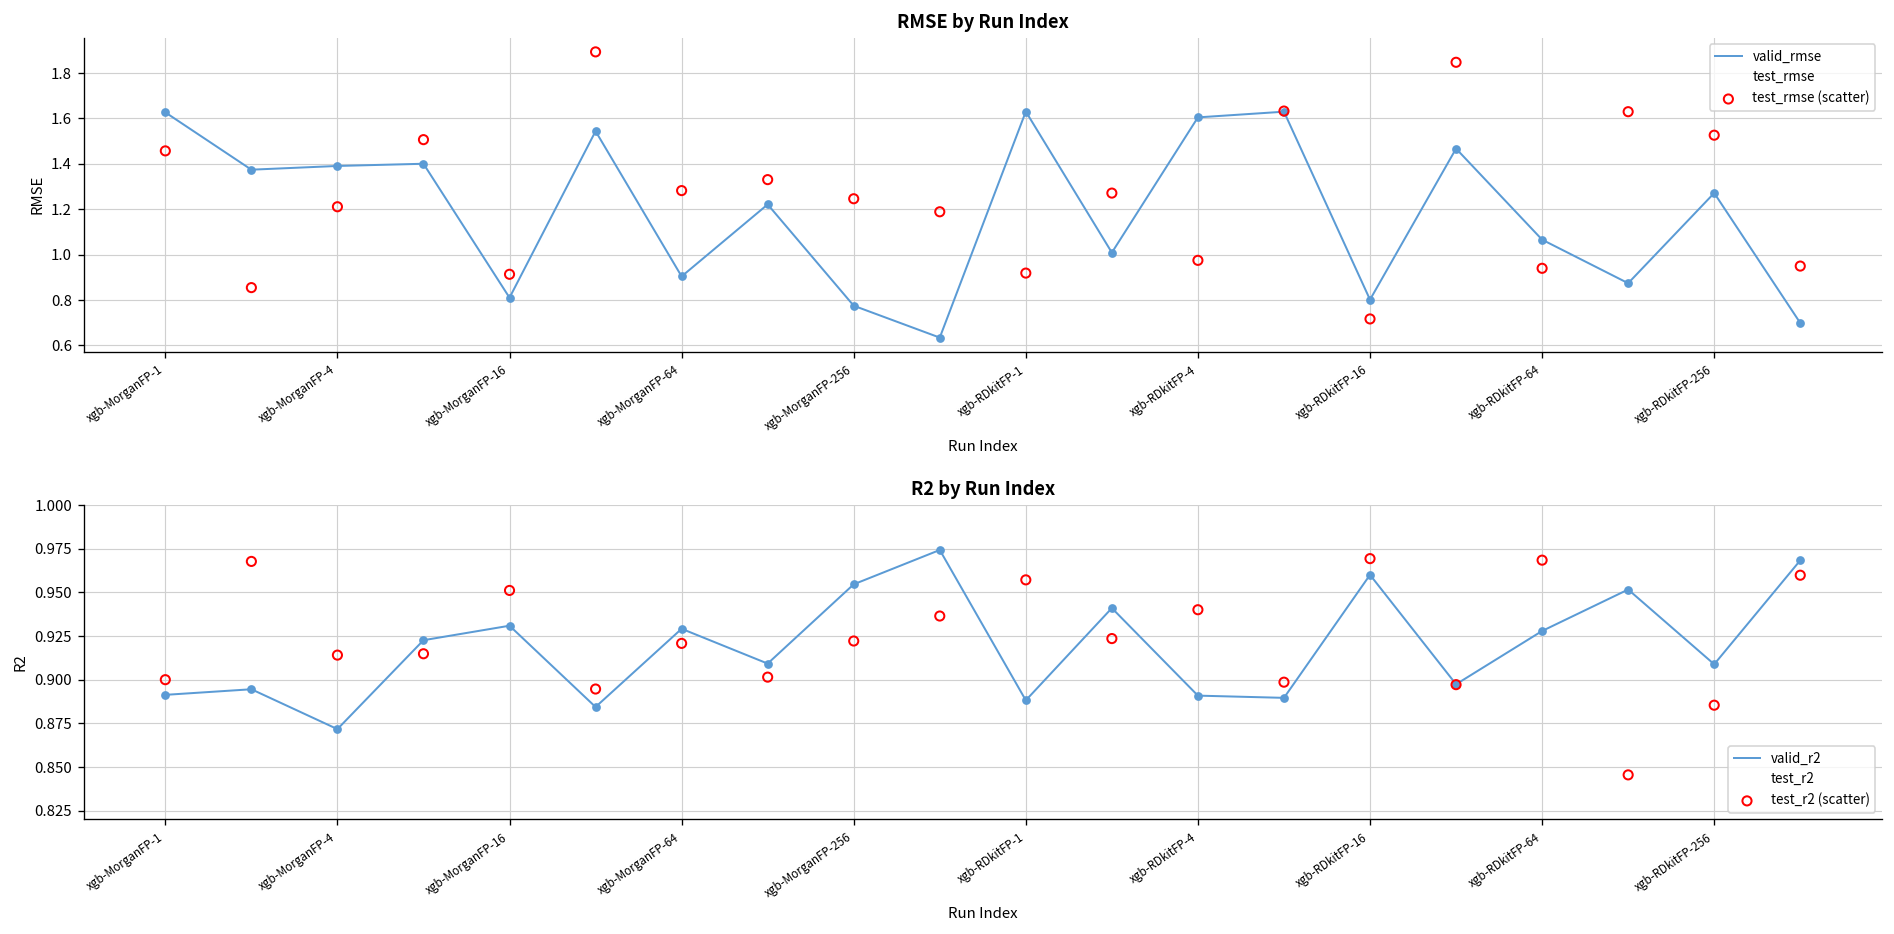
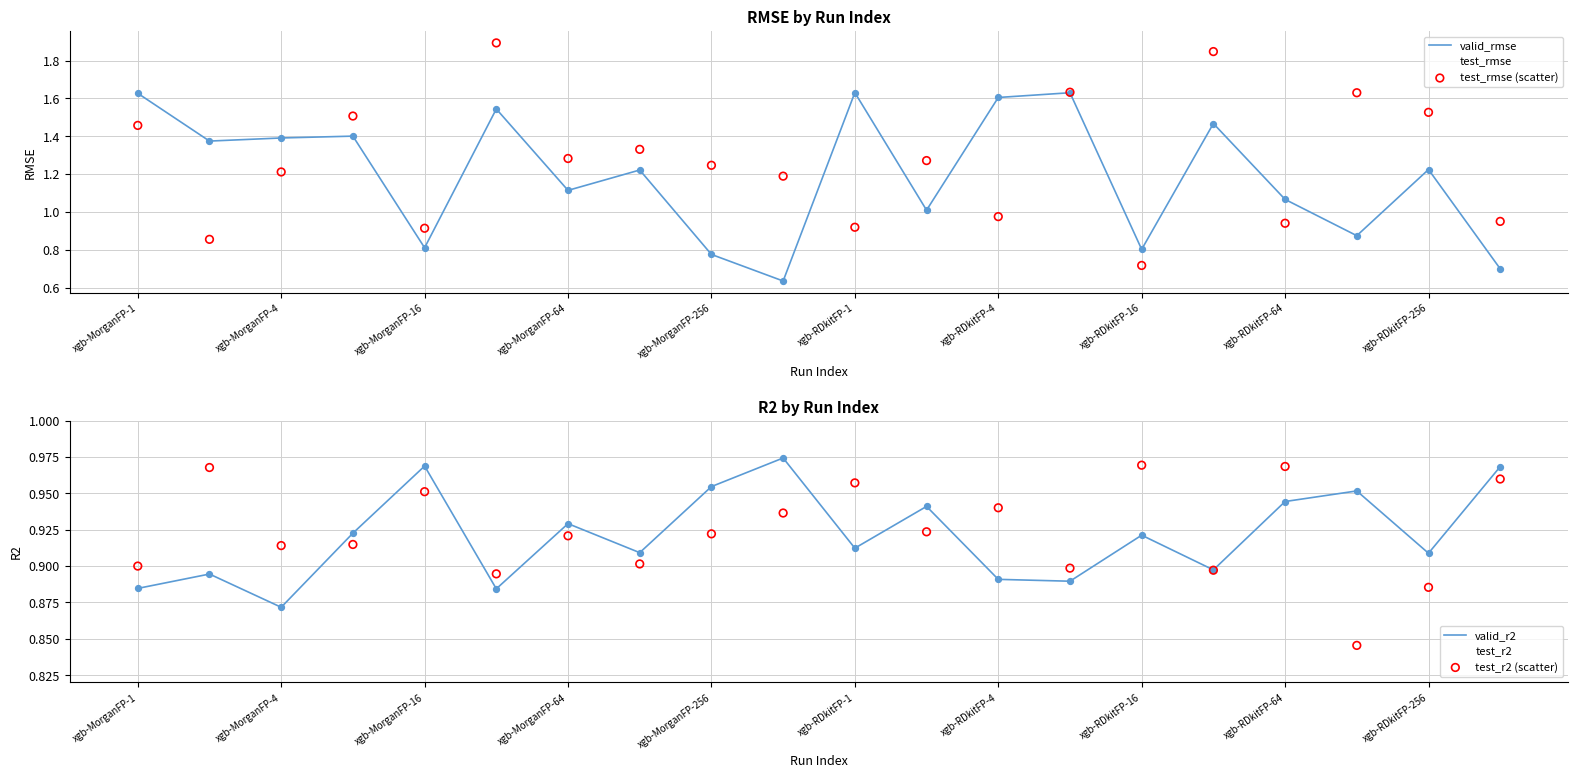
  {
    "RMSE by Run Index": {
      "valid_rmse": {
        "xgb-MorganFP-1": 1.63,
        "xgb-MorganFP-4": 1.39,
        "xgb-MorganFP-16": 0.81,
-       "xgb-MorganFP-64": 0.90,
+       "xgb-MorganFP-64": 1.11,
        "xgb-MorganFP-256": 0.78,
        "xgb-RDkitFP-1": 1.63,
        "xgb-RDkitFP-4": 1.60,
        "xgb-RDkitFP-16": 0.80,
        "xgb-RDkitFP-64": 1.07,
-       "xgb-RDkitFP-256": 1.27
+       "xgb-RDkitFP-256": 1.22
      }
    },
    "R2 by Run Index": {
      "valid_r2": {
-       "xgb-MorganFP-1": 0.891,
+       "xgb-MorganFP-1": 0.885,
        "xgb-MorganFP-4": 0.872,
-       "xgb-MorganFP-16": 0.931,
+       "xgb-MorganFP-16": 0.969,
        "xgb-MorganFP-64": 0.929,
        "xgb-MorganFP-256": 0.955,
-       "xgb-RDkitFP-1": 0.888,
+       "xgb-RDkitFP-1": 0.912,
        "xgb-RDkitFP-4": 0.891,
-       "xgb-RDkitFP-16": 0.960,
-       "xgb-RDkitFP-64": 0.928,
+       "xgb-RDkitFP-16": 0.921,
+       "xgb-RDkitFP-64": 0.944,
        "xgb-RDkitFP-256": 0.909
      }
    }
  }
